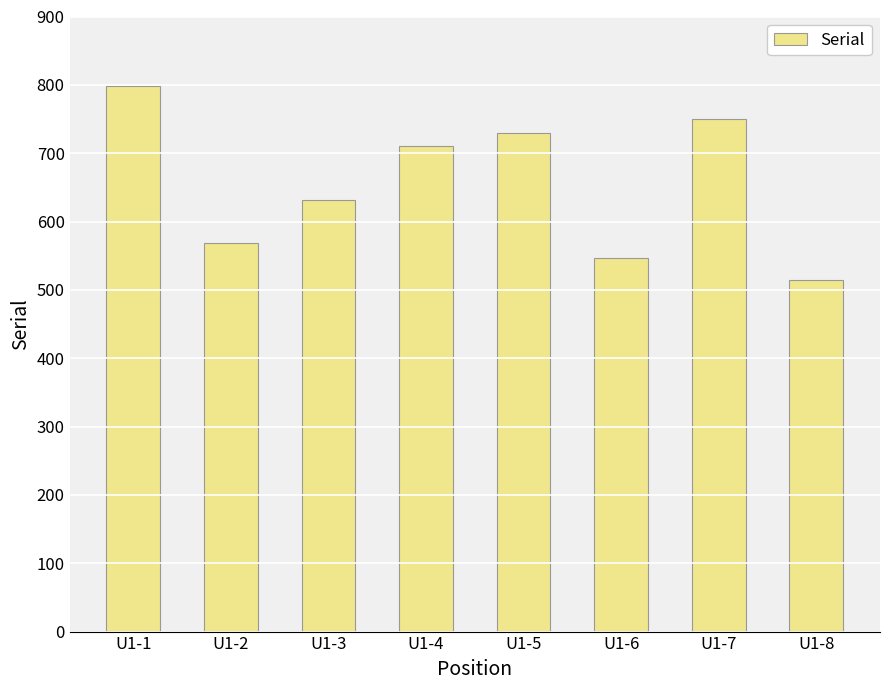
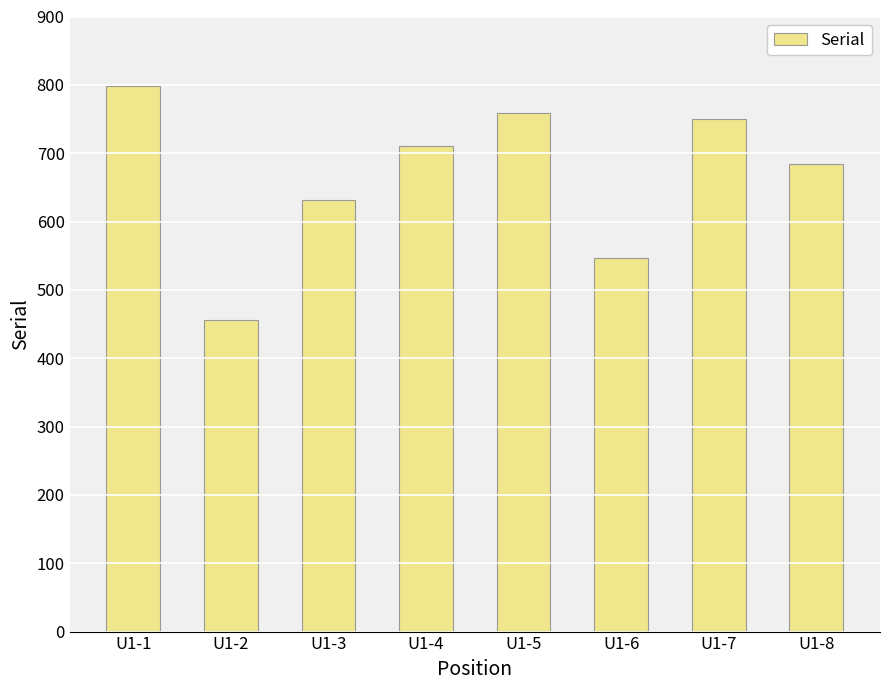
  {
    "U1-1": 800,
-   "U1-2": 570,
+   "U1-2": 460,
    "U1-3": 630,
    "U1-4": 710,
-   "U1-5": 730,
+   "U1-5": 760,
    "U1-6": 550,
    "U1-7": 750,
-   "U1-8": 510
+   "U1-8": 680
  }
